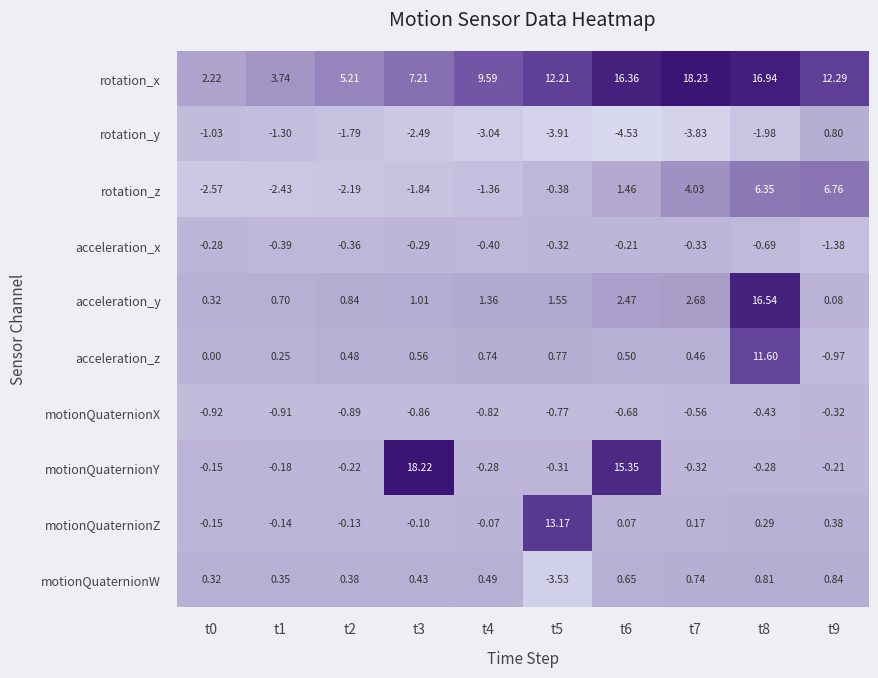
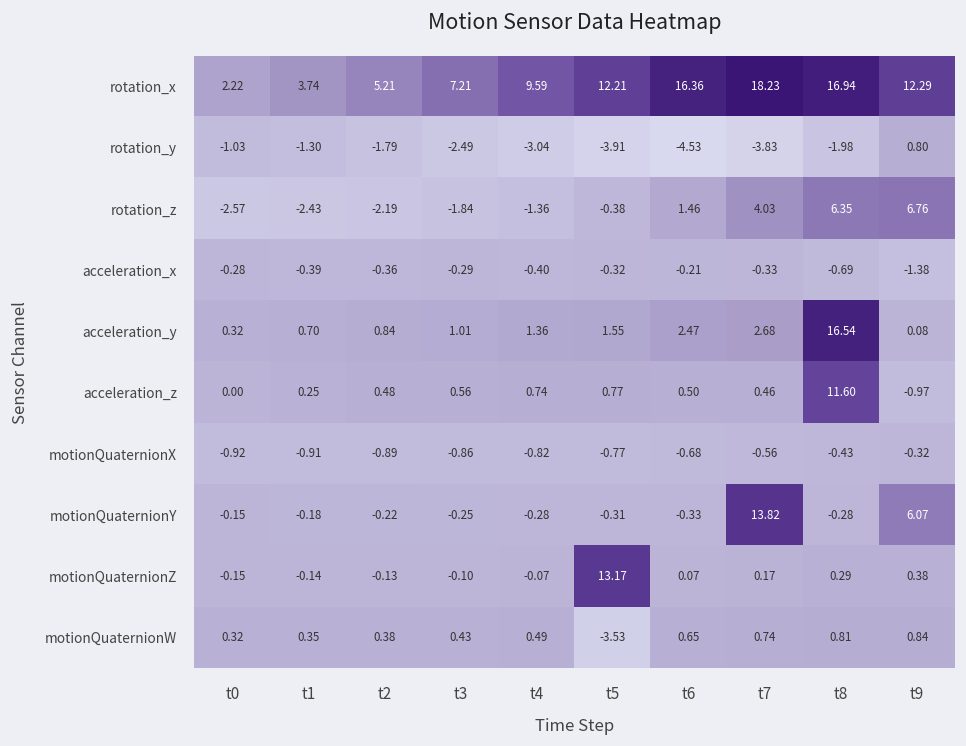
  {
    "rotation_x": {
      "t0": 2.22,
      "t1": 3.74,
      "t2": 5.21,
      "t3": 7.21,
      "t4": 9.59,
      "t5": 12.21,
      "t6": 16.36,
      "t7": 18.23,
      "t8": 16.94,
      "t9": 12.29
    },
    "rotation_y": {
      "t0": -1.03,
      "t1": -1.30,
      "t2": -1.79,
      "t3": -2.49,
      "t4": -3.04,
      "t5": -3.91,
      "t6": -4.53,
      "t7": -3.83,
      "t8": -1.98,
      "t9": 0.80
    },
    "rotation_z": {
      "t0": -2.57,
      "t1": -2.43,
      "t2": -2.19,
      "t3": -1.84,
      "t4": -1.36,
      "t5": -0.38,
      "t6": 1.46,
      "t7": 4.03,
      "t8": 6.35,
      "t9": 6.76
    },
    "acceleration_x": {
      "t0": -0.28,
      "t1": -0.39,
      "t2": -0.36,
      "t3": -0.29,
      "t4": -0.40,
      "t5": -0.32,
      "t6": -0.21,
      "t7": -0.33,
      "t8": -0.69,
      "t9": -1.38
    },
    "acceleration_y": {
      "t0": 0.32,
      "t1": 0.70,
      "t2": 0.84,
      "t3": 1.01,
      "t4": 1.36,
      "t5": 1.55,
      "t6": 2.47,
      "t7": 2.68,
      "t8": 16.54,
      "t9": 0.08
    },
    "acceleration_z": {
      "t0": 0.00,
      "t1": 0.25,
      "t2": 0.48,
      "t3": 0.56,
      "t4": 0.74,
      "t5": 0.77,
      "t6": 0.50,
      "t7": 0.46,
      "t8": 11.60,
      "t9": -0.97
    },
    "motionQuaternionX": {
      "t0": -0.92,
      "t1": -0.91,
      "t2": -0.89,
      "t3": -0.86,
      "t4": -0.82,
      "t5": -0.77,
      "t6": -0.68,
      "t7": -0.56,
      "t8": -0.43,
      "t9": -0.32
    },
    "motionQuaternionY": {
      "t0": -0.15,
      "t1": -0.18,
      "t2": -0.22,
-     "t3": 18.22,
+     "t3": -0.25,
      "t4": -0.28,
      "t5": -0.31,
-     "t6": 15.35,
-     "t7": -0.32,
+     "t6": -0.33,
+     "t7": 13.82,
      "t8": -0.28,
-     "t9": -0.21
+     "t9": 6.07
    },
    "motionQuaternionZ": {
      "t0": -0.15,
      "t1": -0.14,
      "t2": -0.13,
      "t3": -0.10,
      "t4": -0.07,
      "t5": 13.17,
      "t6": 0.07,
      "t7": 0.17,
      "t8": 0.29,
      "t9": 0.38
    },
    "motionQuaternionW": {
      "t0": 0.32,
      "t1": 0.35,
      "t2": 0.38,
      "t3": 0.43,
      "t4": 0.49,
      "t5": -3.53,
      "t6": 0.65,
      "t7": 0.74,
      "t8": 0.81,
      "t9": 0.84
    }
  }
